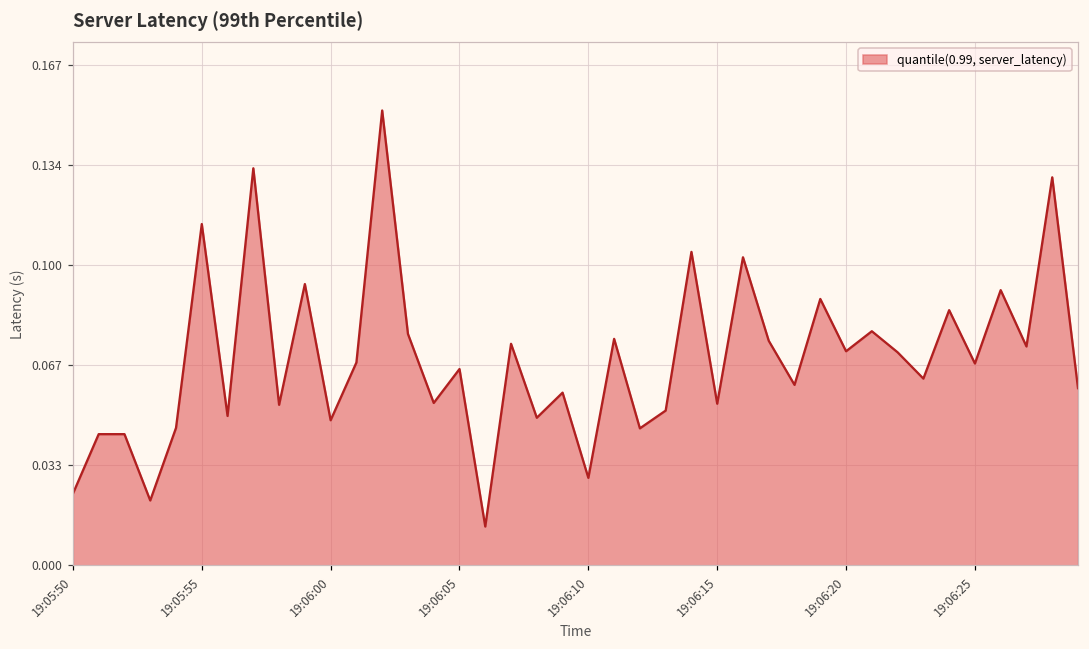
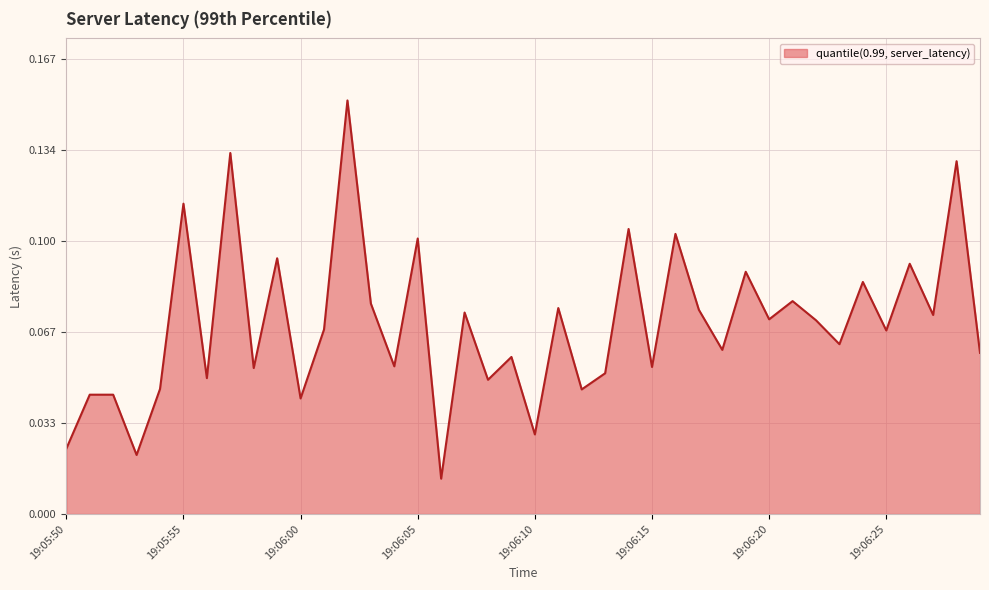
  {
    "19:05:50": 0.024,
    "19:05:55": 0.114,
-   "19:06:00": 0.049,
-   "19:06:05": 0.066,
+   "19:06:00": 0.043,
+   "19:06:05": 0.101,
    "19:06:10": 0.029,
    "19:06:15": 0.054,
    "19:06:20": 0.072,
    "19:06:25": 0.068
  }
